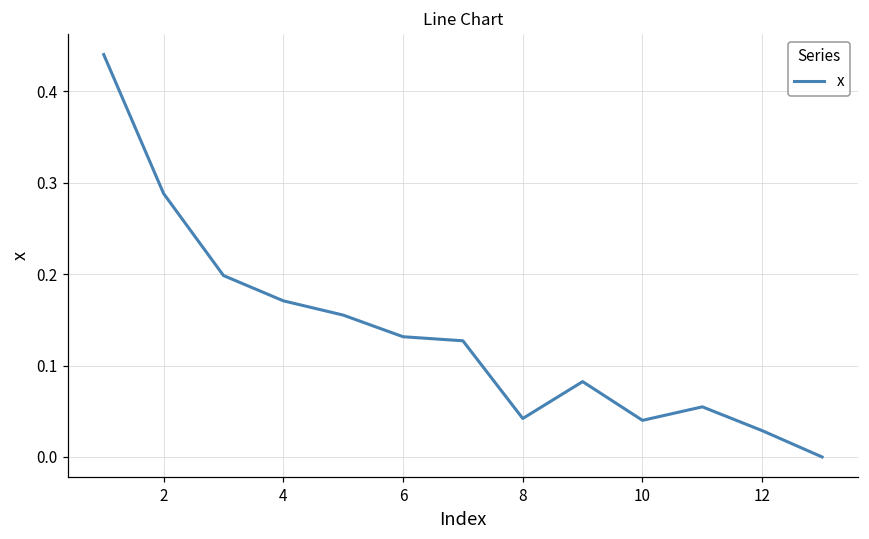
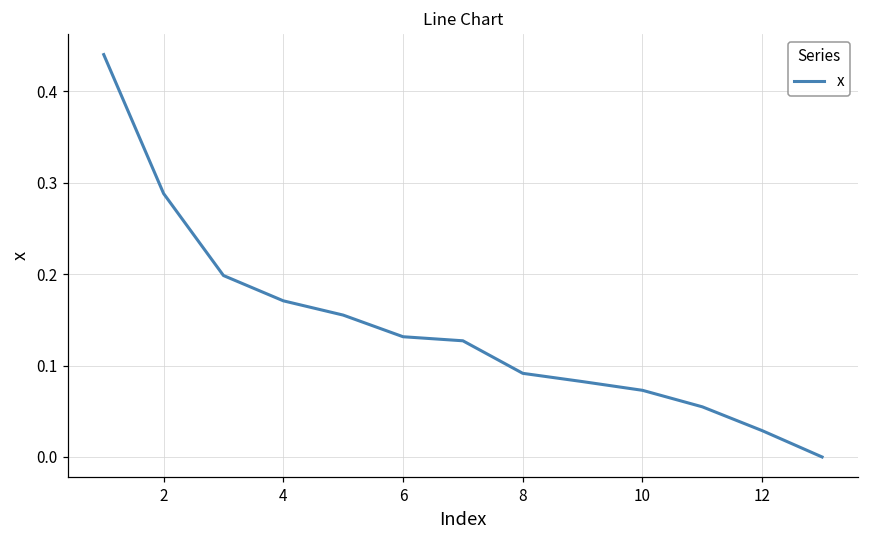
  {
    "2": 0.29,
    "4": 0.17,
    "6": 0.13,
-   "8": 0.04,
-   "10": 0.04,
+   "8": 0.09,
+   "10": 0.07,
    "12": 0.03
  }
